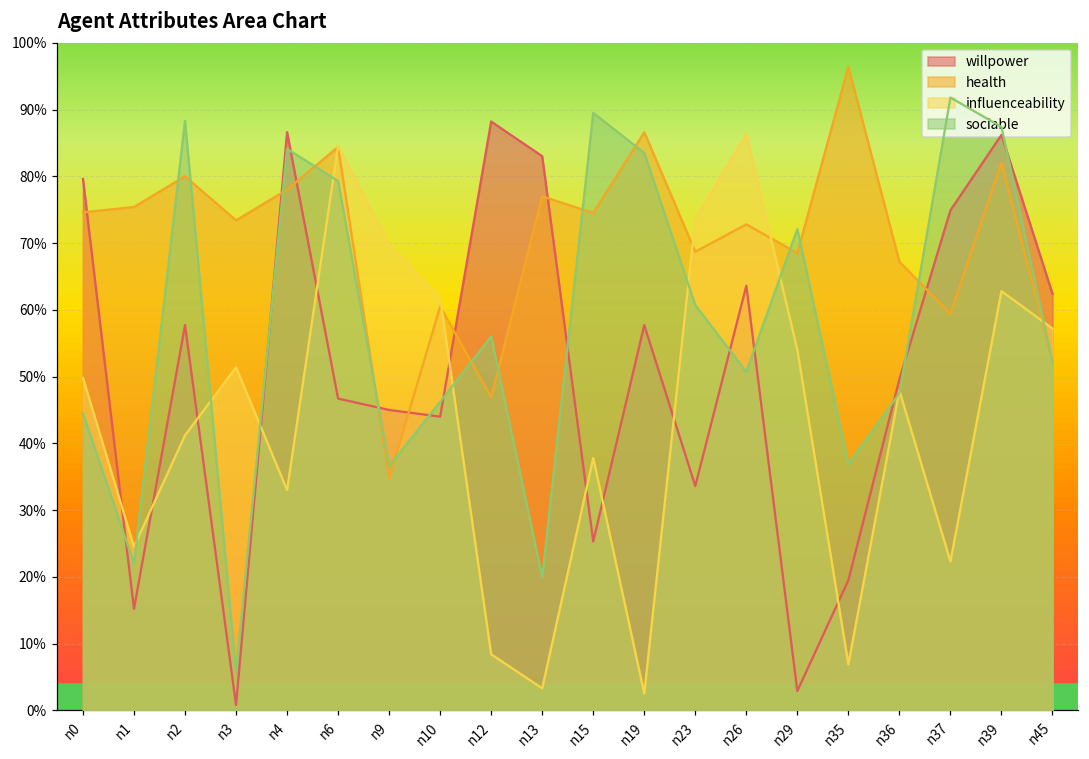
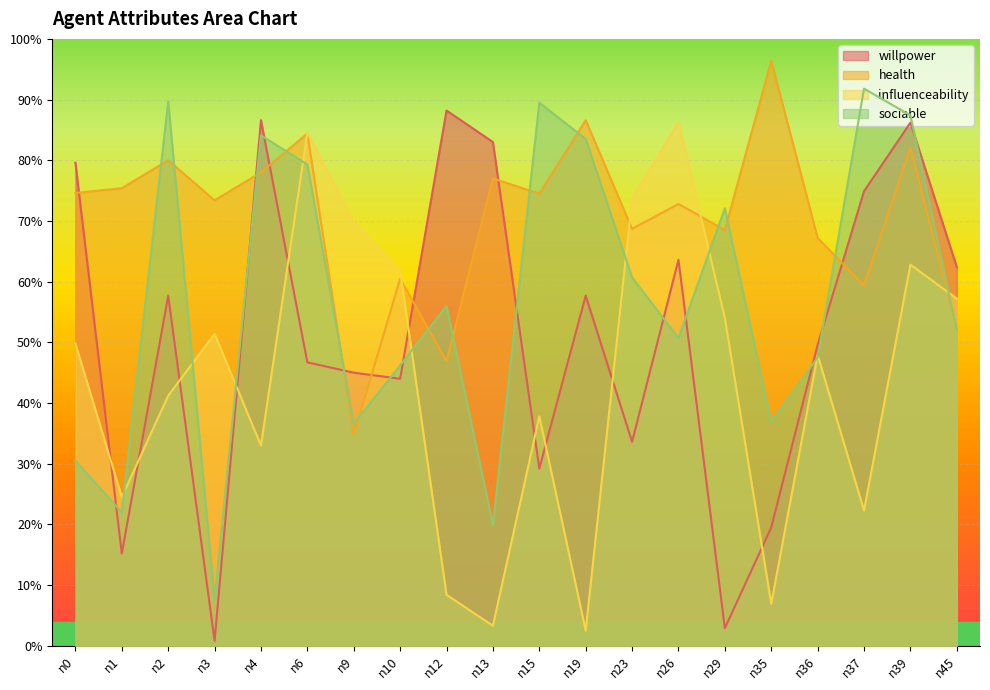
  {
    "willpower": {
      "n0": "80%",
      "n1": "15%",
      "n2": "58%",
      "n3": "1%",
      "n4": "87%",
      "n6": "47%",
      "n9": "45%",
      "n10": "44%",
      "n12": "88%",
      "n13": "83%",
-     "n15": "25%",
+     "n15": "29%",
      "n19": "58%",
      "n23": "34%",
      "n26": "64%",
      "n29": "3%",
      "n35": "20%",
      "n36": "50%",
      "n37": "75%",
      "n45": "62%"
    },
    "sociable": {
-     "n0": "45%",
+     "n0": "31%",
      "n1": "22%",
-     "n2": "88%",
-     "n3": "6%",
+     "n2": "90%",
+     "n3": "8%",
      "n4": "84%",
      "n6": "79%",
      "n9": "37%",
      "n10": "46%",
      "n12": "56%",
      "n13": "20%",
      "n15": "90%",
      "n19": "84%",
      "n23": "61%",
      "n26": "51%",
      "n29": "72%",
      "n35": "37%"
    }
  }
